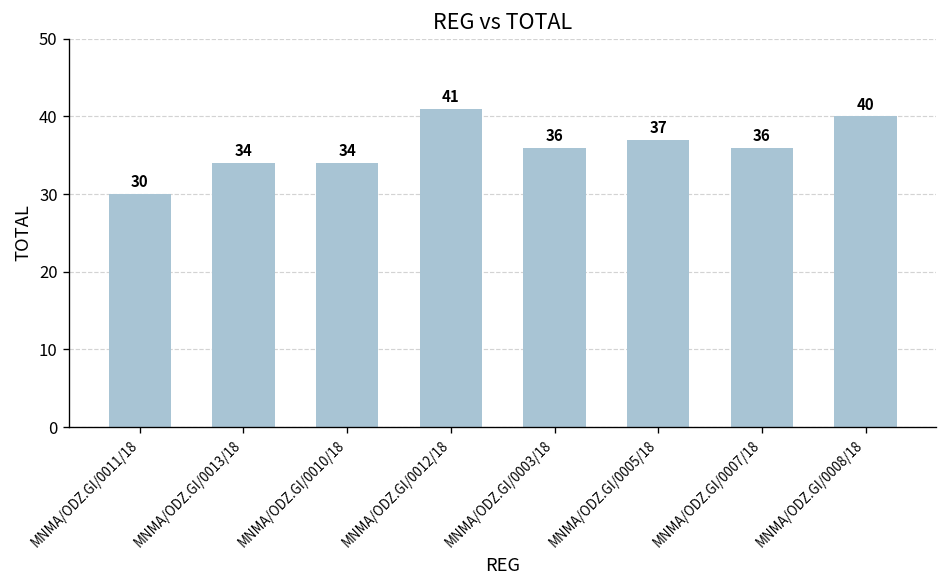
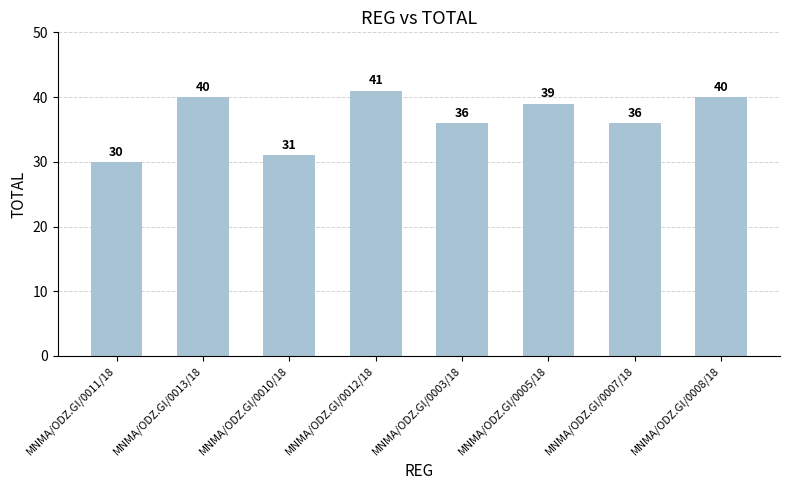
  {
    "MNMA/ODZ.GI/0011/18": 30,
-   "MNMA/ODZ.GI/0013/18": 34,
-   "MNMA/ODZ.GI/0010/18": 34,
+   "MNMA/ODZ.GI/0013/18": 40,
+   "MNMA/ODZ.GI/0010/18": 31,
    "MNMA/ODZ.GI/0012/18": 41,
    "MNMA/ODZ.GI/0003/18": 36,
-   "MNMA/ODZ.GI/0005/18": 37,
+   "MNMA/ODZ.GI/0005/18": 39,
    "MNMA/ODZ.GI/0007/18": 36,
    "MNMA/ODZ.GI/0008/18": 40
  }
